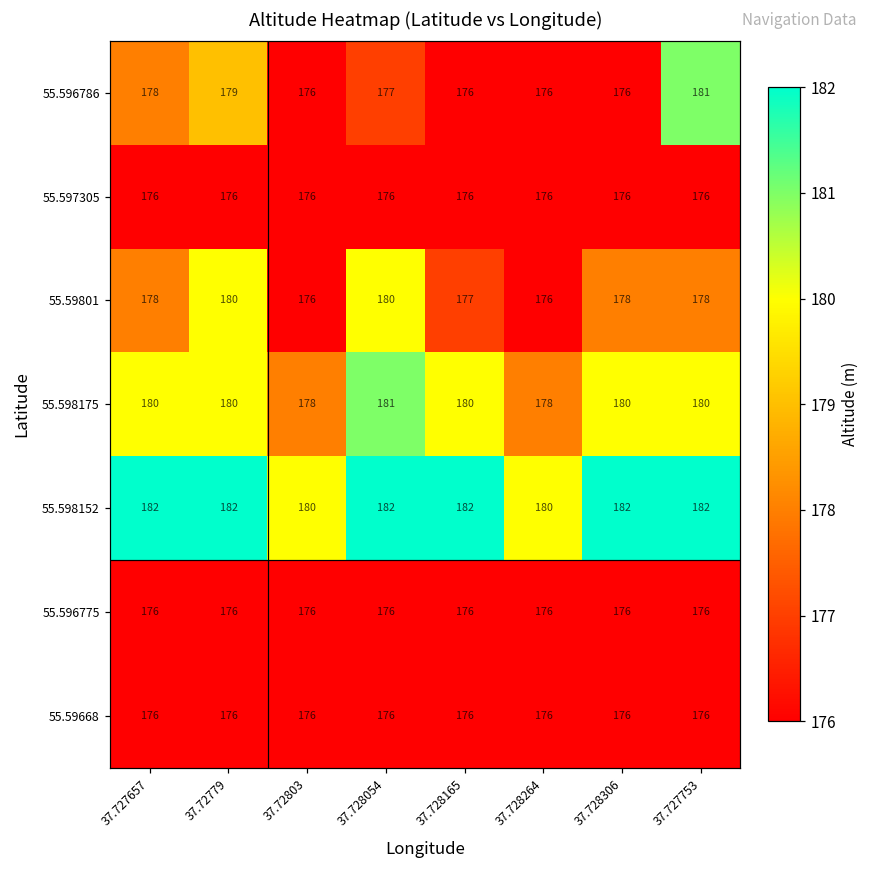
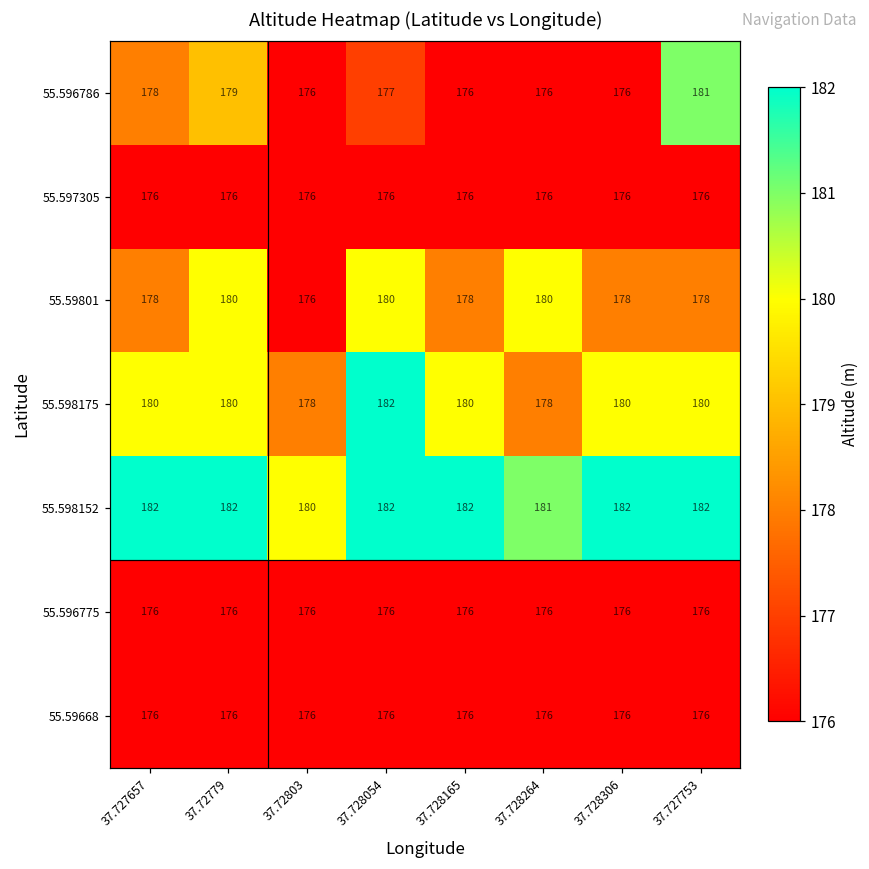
  {
    "55.596786": {
      "37.727657": 178,
      "37.72779": 179,
      "37.72803": 176,
      "37.728054": 177,
      "37.728165": 176,
      "37.728264": 176,
      "37.728306": 176,
      "37.727753": 181
    },
    "55.597305": {
      "37.727657": 176,
      "37.72779": 176,
      "37.72803": 176,
      "37.728054": 176,
      "37.728165": 176,
      "37.728264": 176,
      "37.728306": 176,
      "37.727753": 176
    },
    "55.59801": {
      "37.727657": 178,
      "37.72779": 180,
      "37.72803": 176,
      "37.728054": 180,
-     "37.728165": 177,
-     "37.728264": 176,
+     "37.728165": 178,
+     "37.728264": 180,
      "37.728306": 178,
      "37.727753": 178
    },
    "55.598175": {
      "37.727657": 180,
      "37.72779": 180,
      "37.72803": 178,
-     "37.728054": 181,
+     "37.728054": 182,
      "37.728165": 180,
      "37.728264": 178,
      "37.728306": 180,
      "37.727753": 180
    },
    "55.598152": {
      "37.727657": 182,
      "37.72779": 182,
      "37.72803": 180,
      "37.728054": 182,
      "37.728165": 182,
-     "37.728264": 180,
+     "37.728264": 181,
      "37.728306": 182,
      "37.727753": 182
    },
    "55.596775": {
      "37.727657": 176,
      "37.72779": 176,
      "37.72803": 176,
      "37.728054": 176,
      "37.728165": 176,
      "37.728264": 176,
      "37.728306": 176,
      "37.727753": 176
    },
    "55.59668": {
      "37.727657": 176,
      "37.72779": 176,
      "37.72803": 176,
      "37.728054": 176,
      "37.728165": 176,
      "37.728264": 176,
      "37.728306": 176,
      "37.727753": 176
    }
  }
